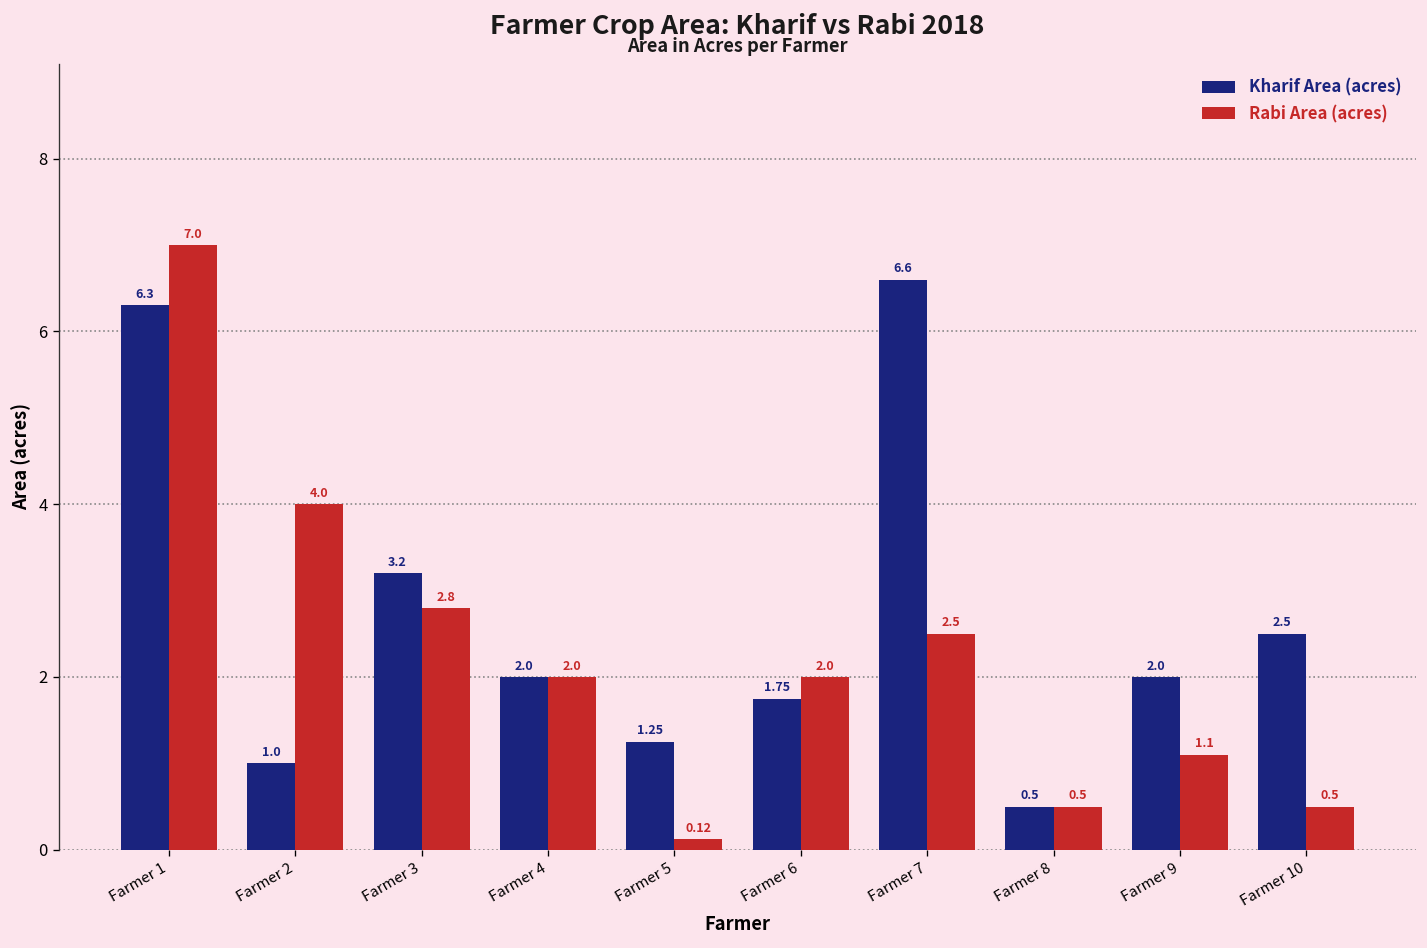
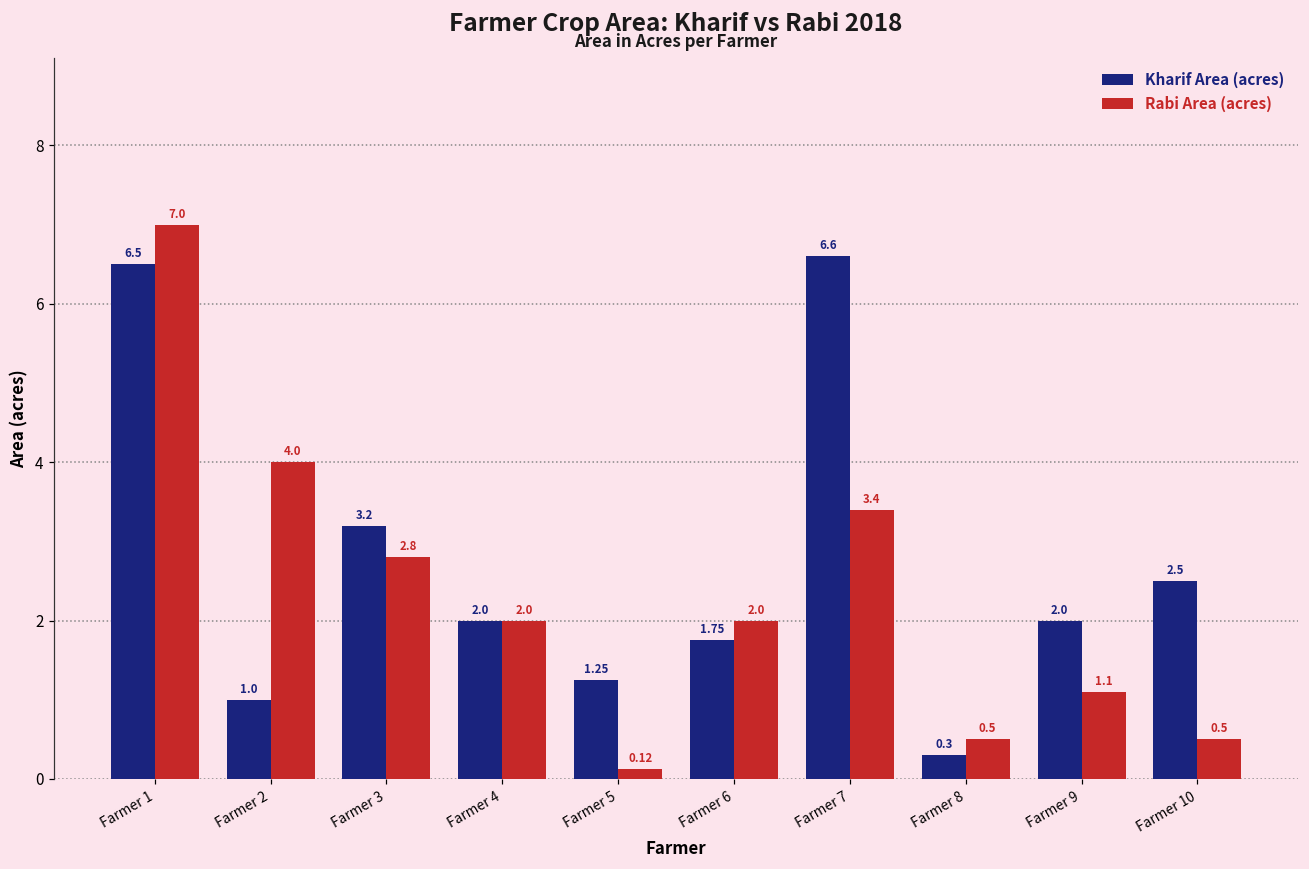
  {
    "Kharif Area (acres)": {
-     "Farmer 1": 6.3,
+     "Farmer 1": 6.5,
      "Farmer 2": 1.0,
      "Farmer 3": 3.2,
      "Farmer 4": 2.0,
      "Farmer 5": 1.25,
      "Farmer 6": 1.75,
      "Farmer 7": 6.6,
-     "Farmer 8": 0.5,
+     "Farmer 8": 0.3,
      "Farmer 9": 2.0,
      "Farmer 10": 2.5
    },
    "Rabi Area (acres)": {
      "Farmer 1": 7.0,
      "Farmer 2": 4.0,
      "Farmer 3": 2.8,
      "Farmer 4": 2.0,
      "Farmer 5": 0.12,
      "Farmer 6": 2.0,
-     "Farmer 7": 2.5,
+     "Farmer 7": 3.4,
      "Farmer 8": 0.5,
      "Farmer 9": 1.1,
      "Farmer 10": 0.5
    }
  }
